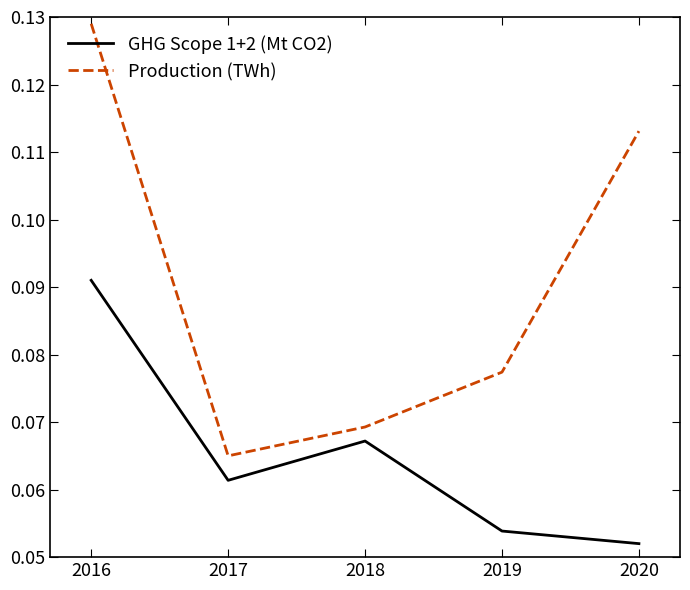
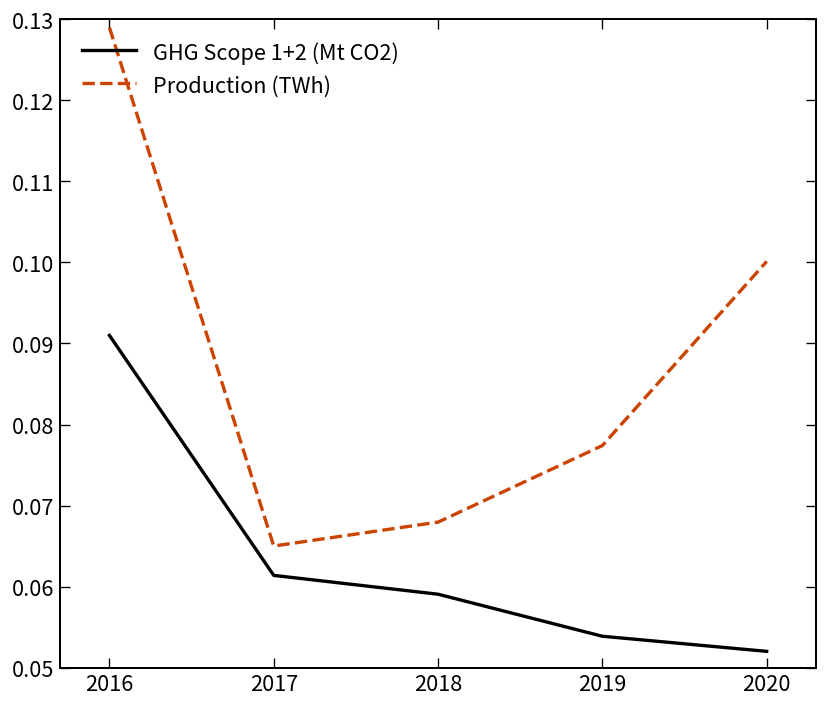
  {
    "GHG Scope 1+2 (Mt CO2)": {
      "2016": 0.091,
      "2017": 0.061,
-     "2018": 0.067,
+     "2018": 0.059,
      "2019": 0.054,
      "2020": 0.052
    },
    "Production (TWh)": {
      "2016": 0.129,
      "2017": 0.065,
-     "2018": 0.069,
+     "2018": 0.068,
      "2019": 0.077,
-     "2020": 0.113
+     "2020": 0.100
    }
  }
